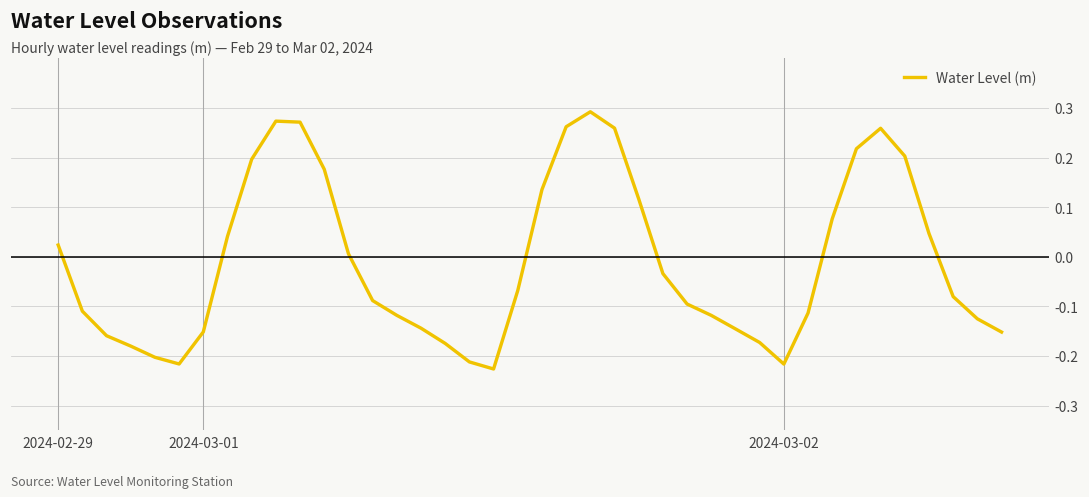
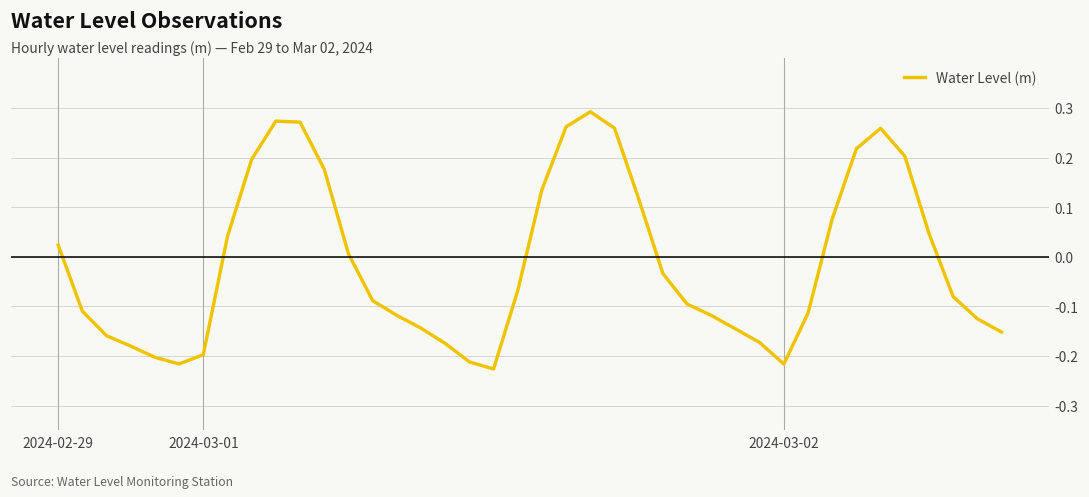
  {
    "2024-02-29": 0.02,
-   "2024-03-01": -0.15,
+   "2024-03-01": -0.20,
    "2024-03-02": -0.22
  }
